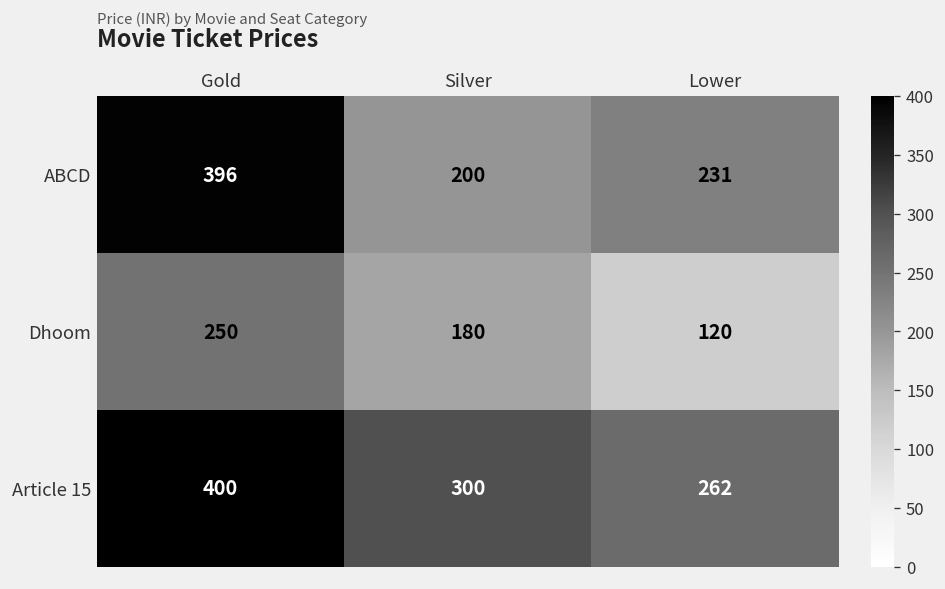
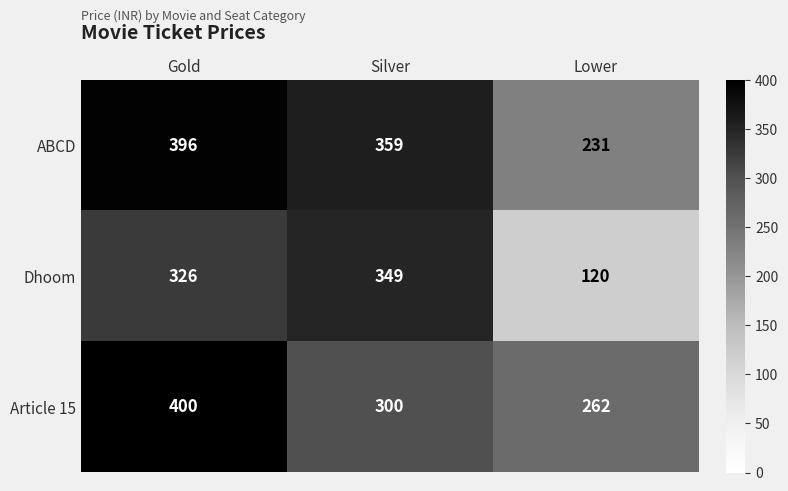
  {
    "ABCD": {
      "Gold": 396,
-     "Silver": 200,
+     "Silver": 359,
      "Lower": 231
    },
    "Dhoom": {
-     "Gold": 250,
-     "Silver": 180,
+     "Gold": 326,
+     "Silver": 349,
      "Lower": 120
    },
    "Article 15": {
      "Gold": 400,
      "Silver": 300,
      "Lower": 262
    }
  }
